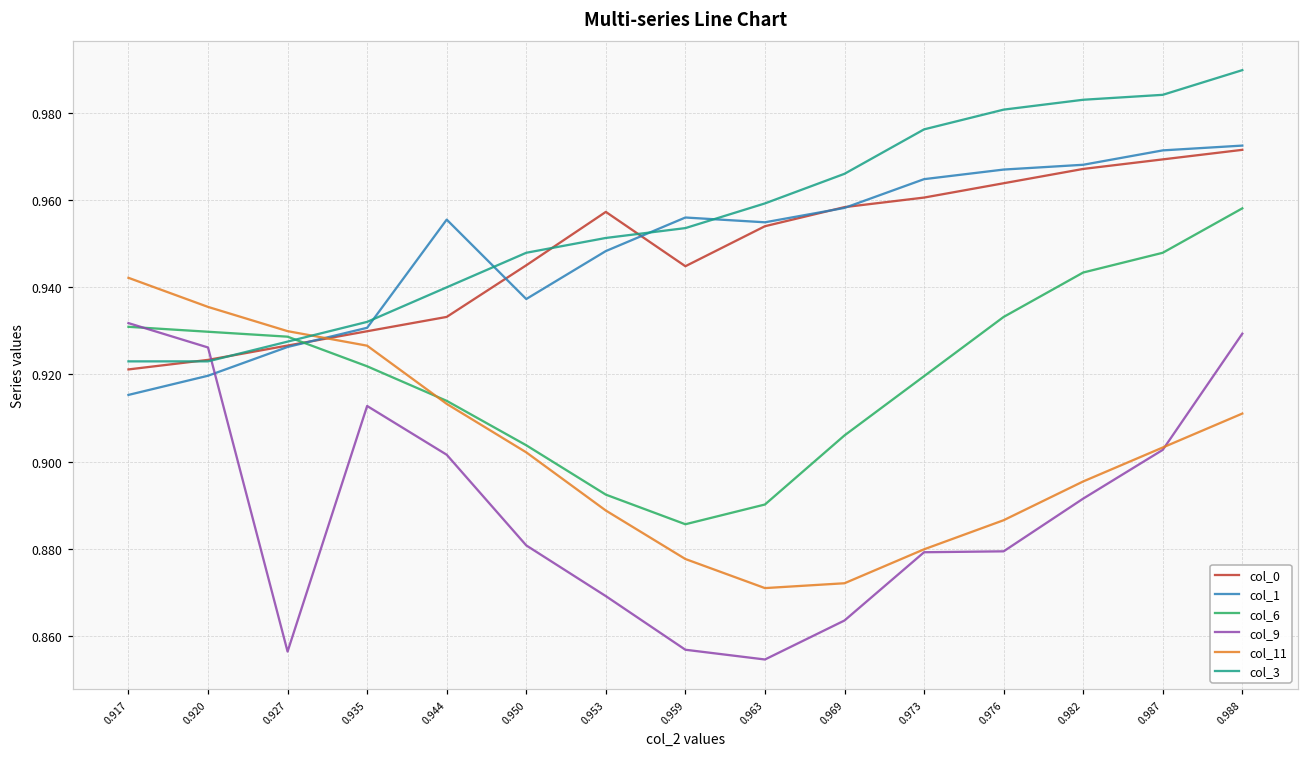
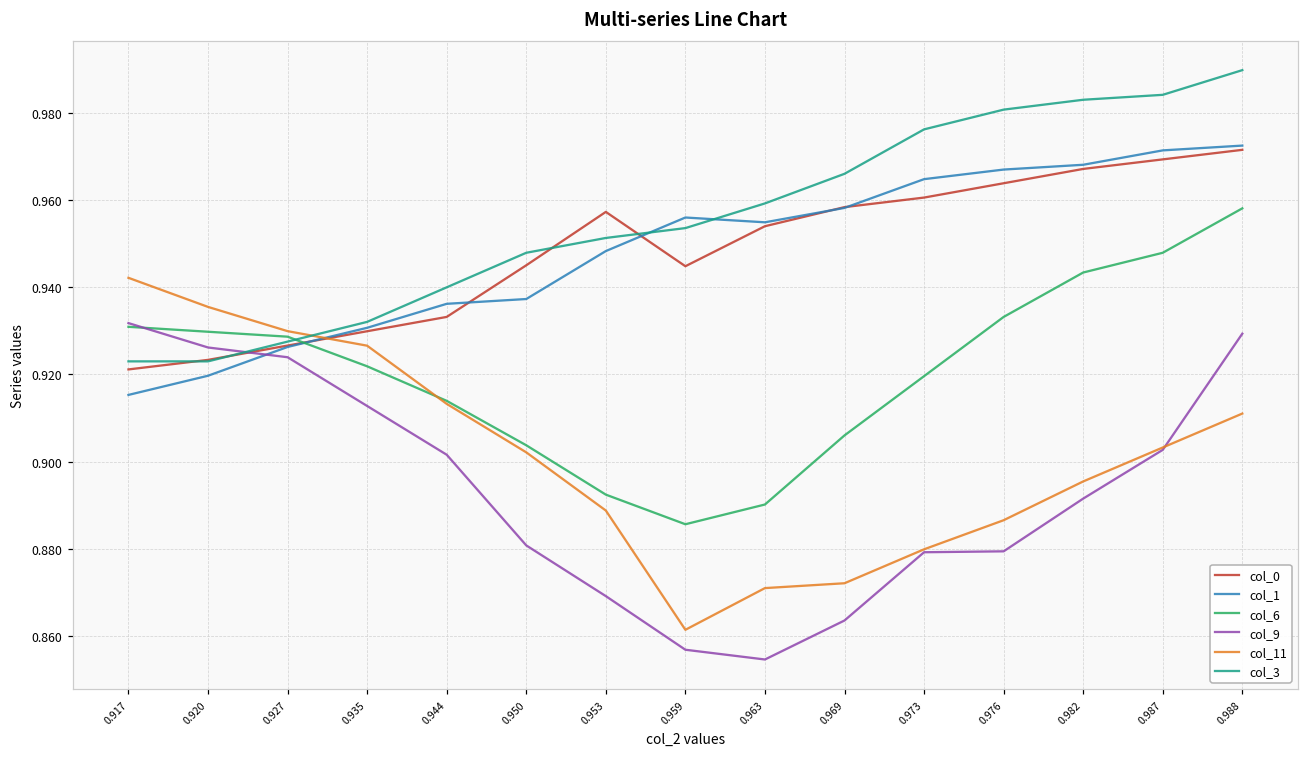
  {
    "col_0": {
      "0.917": 0.921,
      "0.935": 0.930,
      "0.944": 0.933,
      "0.950": 0.945,
      "0.953": 0.957,
      "0.959": 0.945,
      "0.963": 0.954,
      "0.973": 0.961,
      "0.976": 0.964,
      "0.982": 0.967,
      "0.987": 0.969,
      "0.988": 0.972
    },
    "col_1": {
      "0.917": 0.915,
      "0.920": 0.920,
      "0.935": 0.931,
-     "0.944": 0.956,
+     "0.944": 0.936,
      "0.950": 0.937,
      "0.953": 0.948,
      "0.959": 0.956,
      "0.963": 0.955,
      "0.973": 0.965,
      "0.976": 0.967,
      "0.982": 0.968,
      "0.987": 0.971,
      "0.988": 0.972
    },
    "col_9": {
      "0.917": 0.932,
      "0.920": 0.926,
-     "0.927": 0.856,
+     "0.927": 0.924,
      "0.935": 0.913,
      "0.944": 0.902,
      "0.950": 0.881,
      "0.953": 0.869,
      "0.959": 0.857,
      "0.963": 0.855,
      "0.969": 0.864,
      "0.973": 0.879,
      "0.976": 0.879,
      "0.982": 0.891,
      "0.988": 0.929
    },
    "col_11": {
      "0.917": 0.942,
      "0.920": 0.935,
      "0.927": 0.930,
      "0.935": 0.927,
      "0.944": 0.913,
      "0.950": 0.902,
      "0.953": 0.889,
-     "0.959": 0.878,
+     "0.959": 0.861,
      "0.963": 0.871,
      "0.969": 0.872,
      "0.973": 0.880,
      "0.976": 0.887,
      "0.982": 0.895,
      "0.988": 0.911
    }
  }
